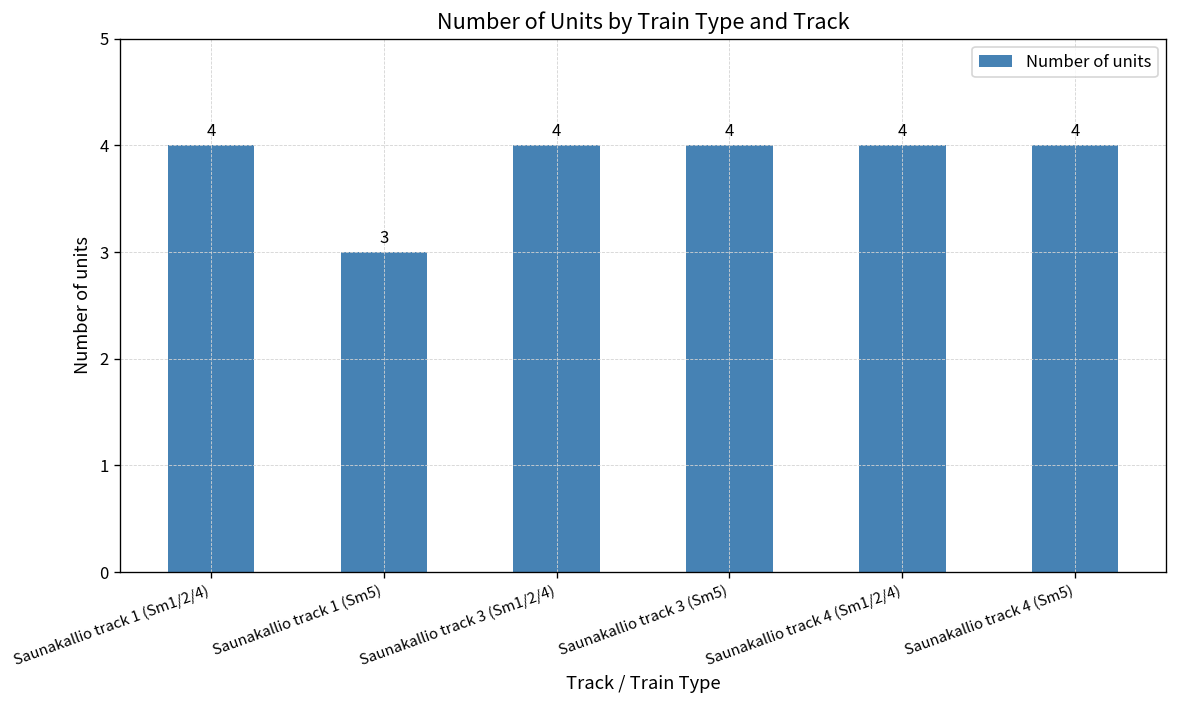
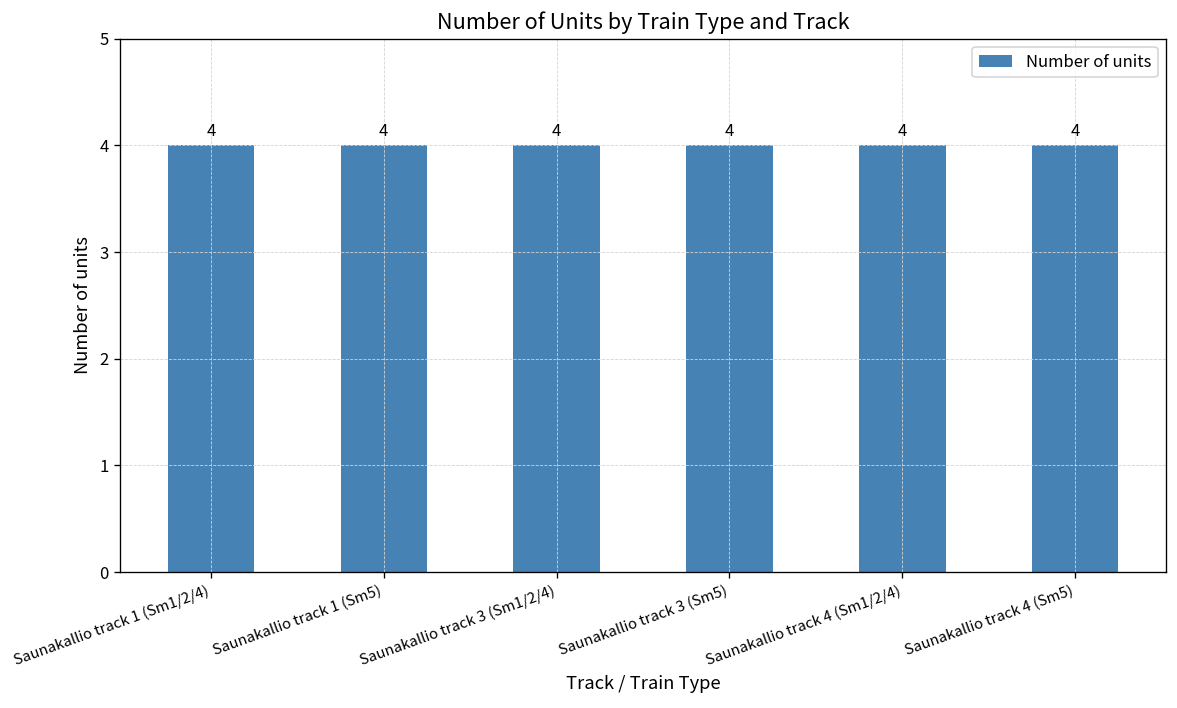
  {
    "Saunakallio track 1 (Sm1/2/4)": 4,
-   "Saunakallio track 1 (Sm5)": 3,
+   "Saunakallio track 1 (Sm5)": 4,
    "Saunakallio track 3 (Sm1/2/4)": 4,
    "Saunakallio track 3 (Sm5)": 4,
    "Saunakallio track 4 (Sm1/2/4)": 4,
    "Saunakallio track 4 (Sm5)": 4
  }
